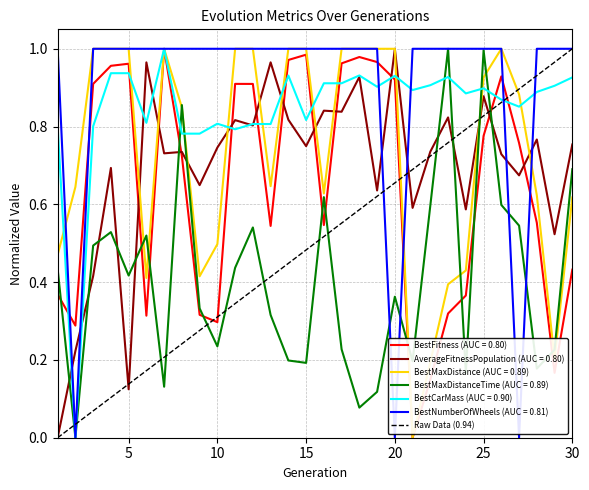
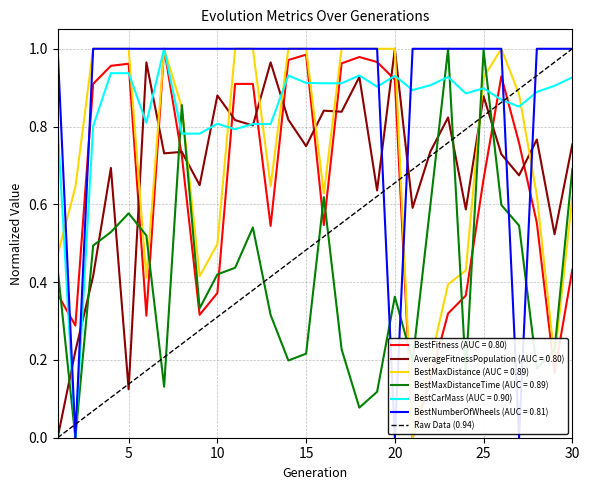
  {
    "BestFitness (AUC = 0.80)": {
      "5": 0.96,
-     "10": 0.30,
+     "10": 0.37,
      "15": 0.98,
      "20": 0.92,
-     "25": 0.78,
+     "25": 0.67,
      "30": 0.43
    },
    "AverageFitnessPopulation (AUC = 0.80)": {
      "5": 0.12,
-     "10": 0.75,
+     "10": 0.88,
      "15": 0.75,
      "25": 0.88,
      "30": 0.75
    },
    "BestMaxDistance (AUC = 0.89)": {
      "10": 0.50,
      "25": 0.93,
      "30": 0.62
    },
    "BestMaxDistanceTime (AUC = 0.89)": {
-     "5": 0.42,
-     "10": 0.23,
-     "15": 0.19,
+     "5": 0.58,
+     "10": 0.42,
+     "15": 0.22,
      "20": 0.36,
      "30": 0.69
    },
    "BestCarMass (AUC = 0.90)": {
      "5": 0.94,
      "10": 0.81,
-     "15": 0.82,
+     "15": 0.91,
      "20": 0.93,
      "25": 0.90,
      "30": 0.93
    },
    "BestNumberOfWheels (AUC = 0.81)": {
      "10": 1.00,
      "20": 0.00
    }
  }
